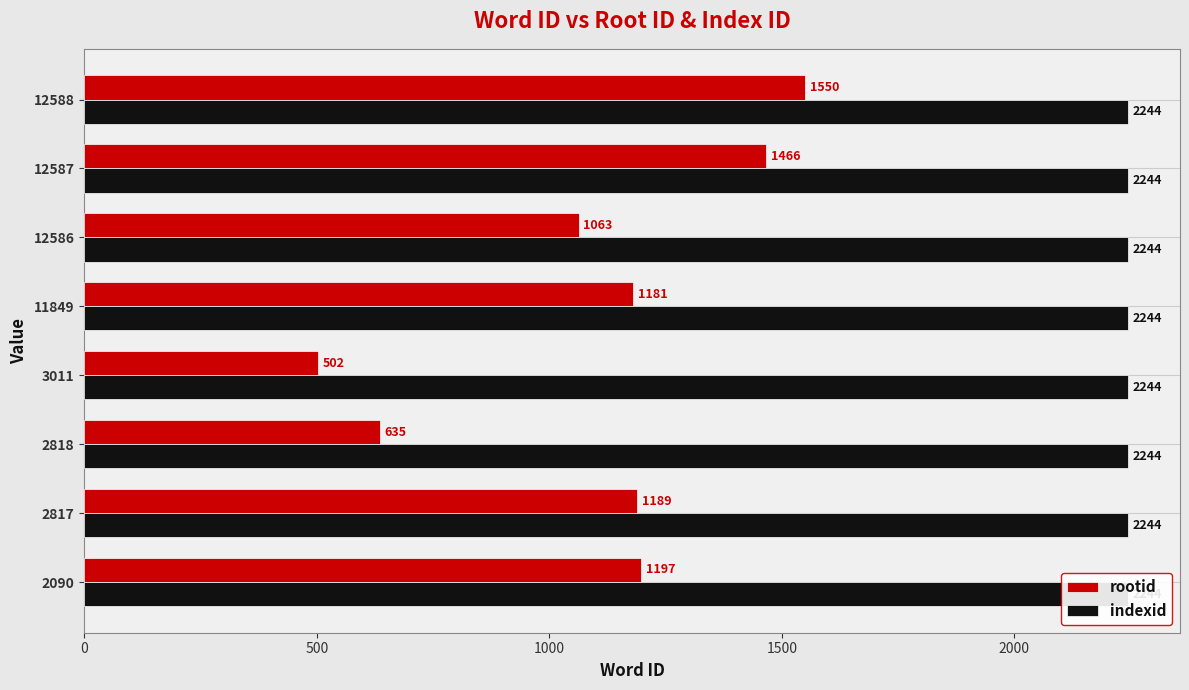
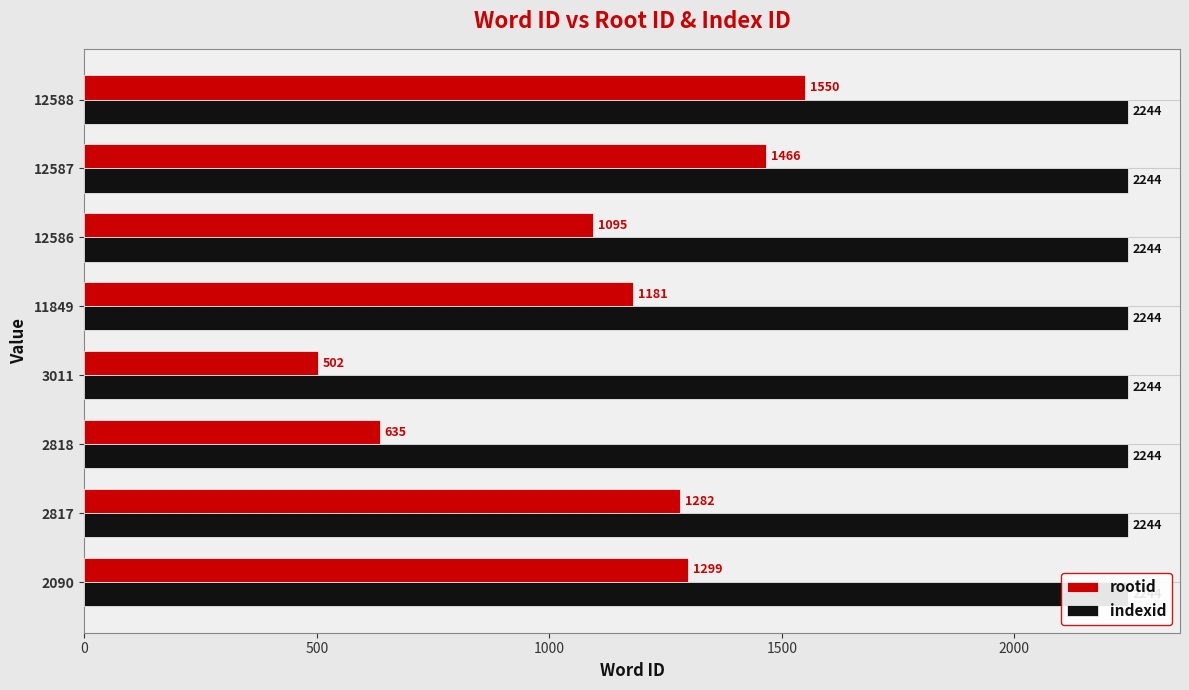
  {
    "rootid": {
      "12588": 1550,
      "12587": 1466,
-     "12586": 1063,
+     "12586": 1095,
      "11849": 1181,
      "3011": 502,
      "2818": 635,
-     "2817": 1189,
-     "2090": 1197
+     "2817": 1282,
+     "2090": 1299
    },
    "indexid": {
      "12588": 2244,
      "12587": 2244,
      "12586": 2244,
      "11849": 2244,
      "3011": 2244,
      "2818": 2244,
      "2817": 2244
    }
  }
